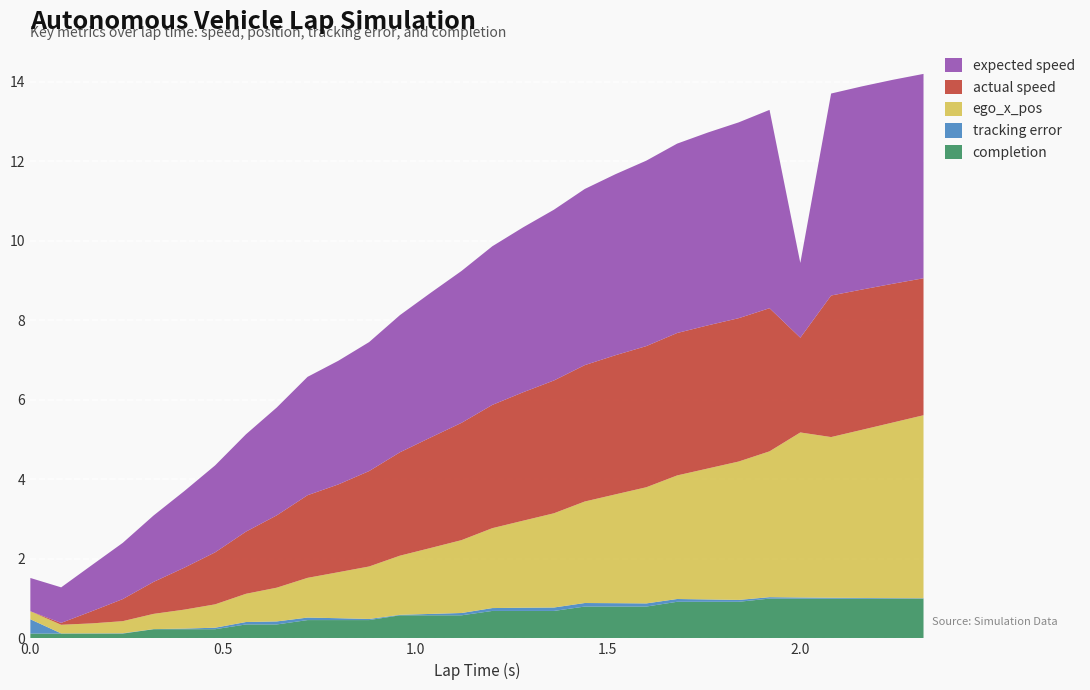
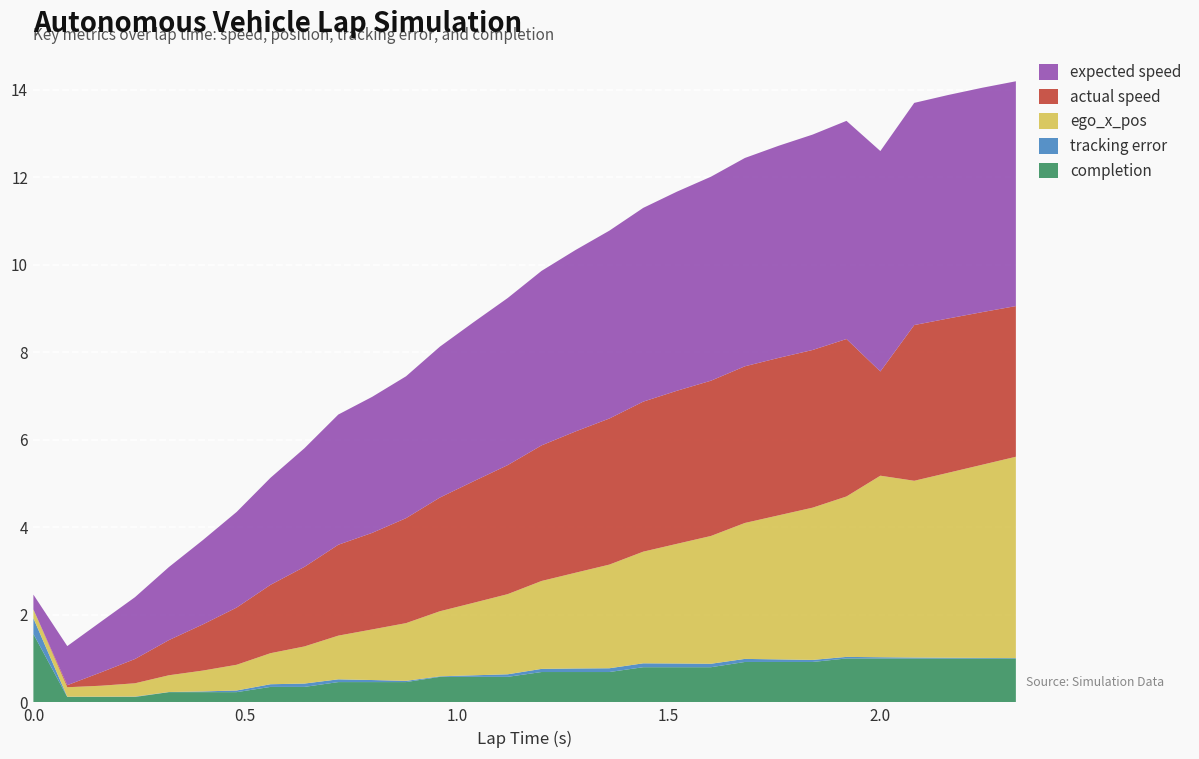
  {
    "completion": {
-     "0.0": 0.1
+     "0.0": 1.6
    },
    "tracking error": {
      "0.0": 0.4
    },
    "ego_x_pos": {
      "2.0": 4.2
    },
    "actual speed": {
      "2.0": 2.4
    },
    "expected speed": {
-     "0.0": 0.8,
-     "2.0": 1.9
+     "0.0": 0.3,
+     "2.0": 5.0
    }
  }
